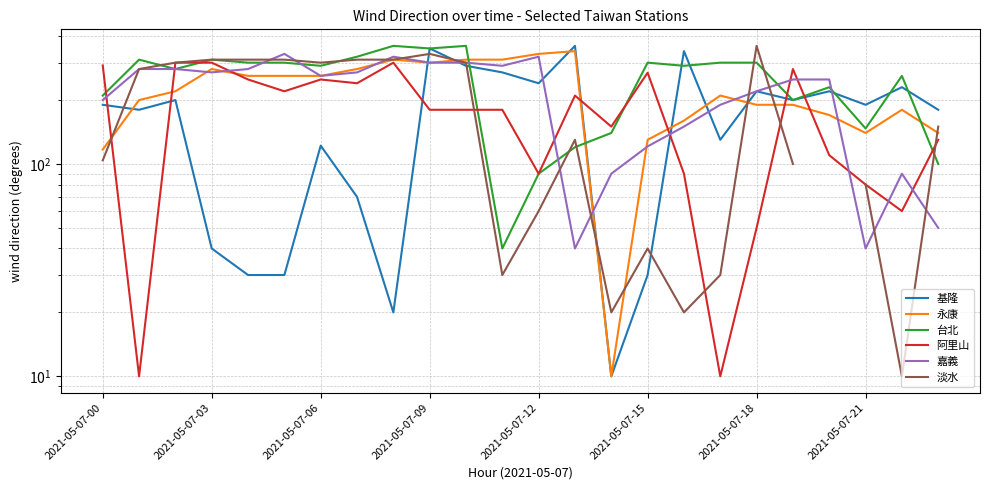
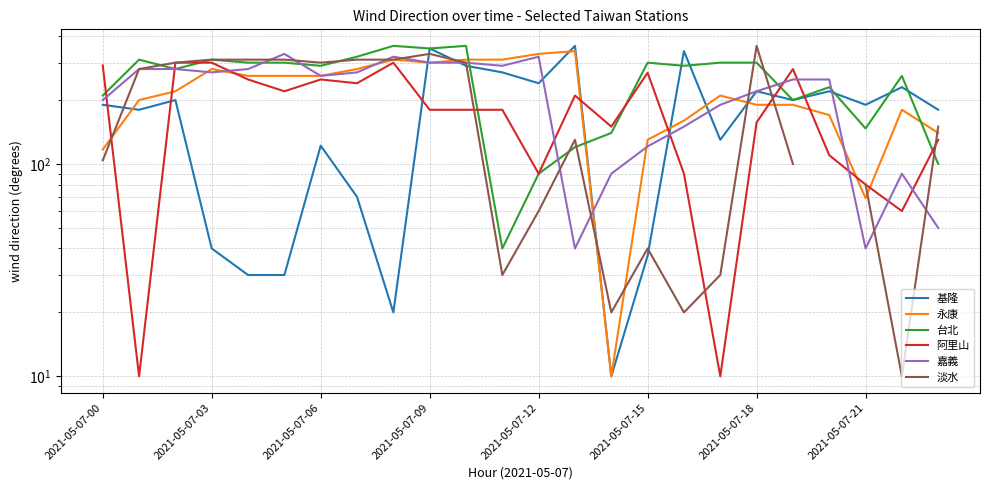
  {
    "基隆": {
      "2021-05-07-00": 190,
      "2021-05-07-03": 40,
      "2021-05-07-06": 120,
      "2021-05-07-12": 240,
-     "2021-05-07-15": 30,
+     "2021-05-07-15": 37,
      "2021-05-07-21": 190
    },
    "永康": {
      "2021-05-07-00": 120,
      "2021-05-07-03": 280,
      "2021-05-07-12": 330,
      "2021-05-07-15": 130,
      "2021-05-07-18": 190,
-     "2021-05-07-21": 140
+     "2021-05-07-21": 69
    },
    "台北": {
      "2021-05-07-00": 210,
      "2021-05-07-06": 290,
      "2021-05-07-15": 300,
      "2021-05-07-18": 300,
      "2021-05-07-21": 150
    },
    "阿里山": {
      "2021-05-07-00": 290,
      "2021-05-07-03": 300,
      "2021-05-07-06": 250,
      "2021-05-07-09": 180,
      "2021-05-07-15": 270,
-     "2021-05-07-18": 50
+     "2021-05-07-18": 160
    },
    "嘉義": {
      "2021-05-07-00": 200,
      "2021-05-07-03": 270,
      "2021-05-07-12": 320,
      "2021-05-07-15": 120,
      "2021-05-07-21": 40
    },
    "淡水": {
      "2021-05-07-00": 100,
      "2021-05-07-06": 300,
      "2021-05-07-09": 330,
      "2021-05-07-12": 60,
      "2021-05-07-15": 40,
      "2021-05-07-18": 360
    }
  }
